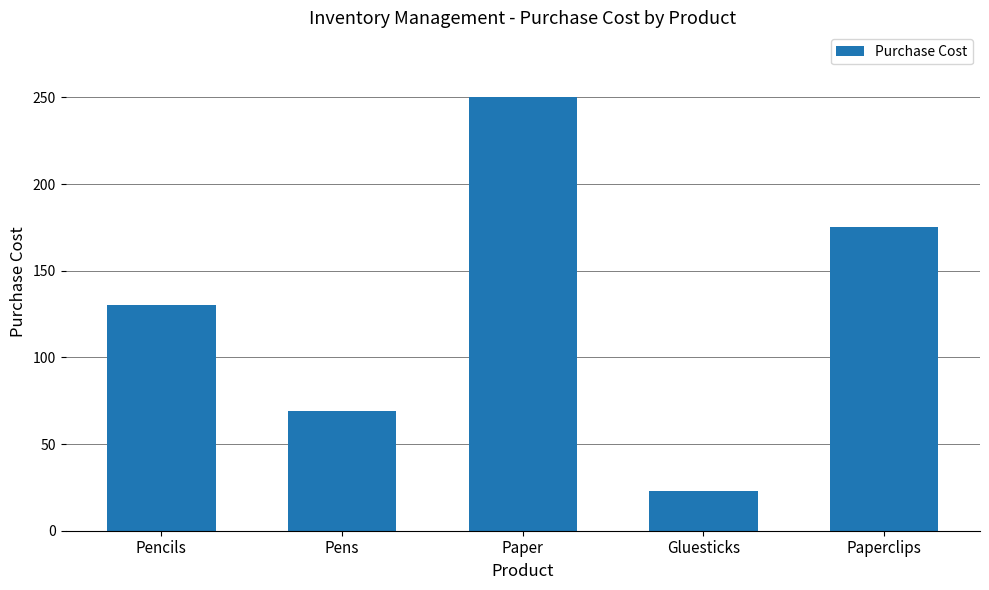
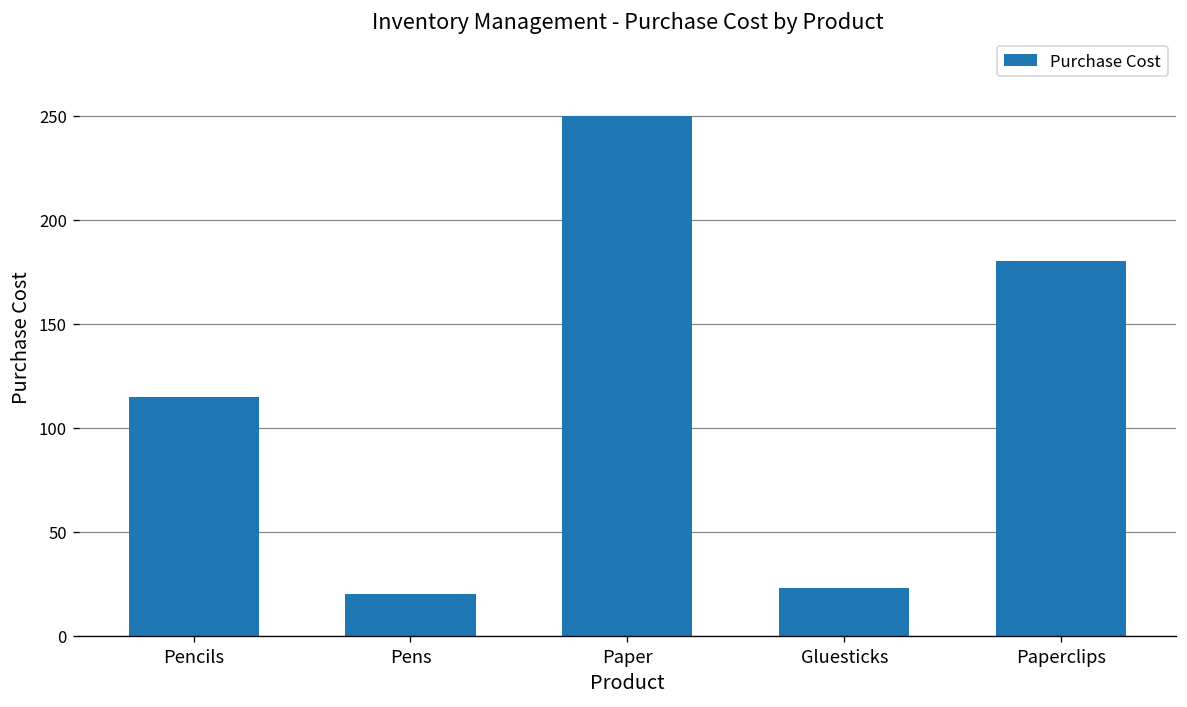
  {
-   "Pencils": 130,
-   "Pens": 69,
+   "Pencils": 115,
+   "Pens": 20,
    "Paper": 250,
    "Gluesticks": 23,
-   "Paperclips": 175
+   "Paperclips": 180
  }
